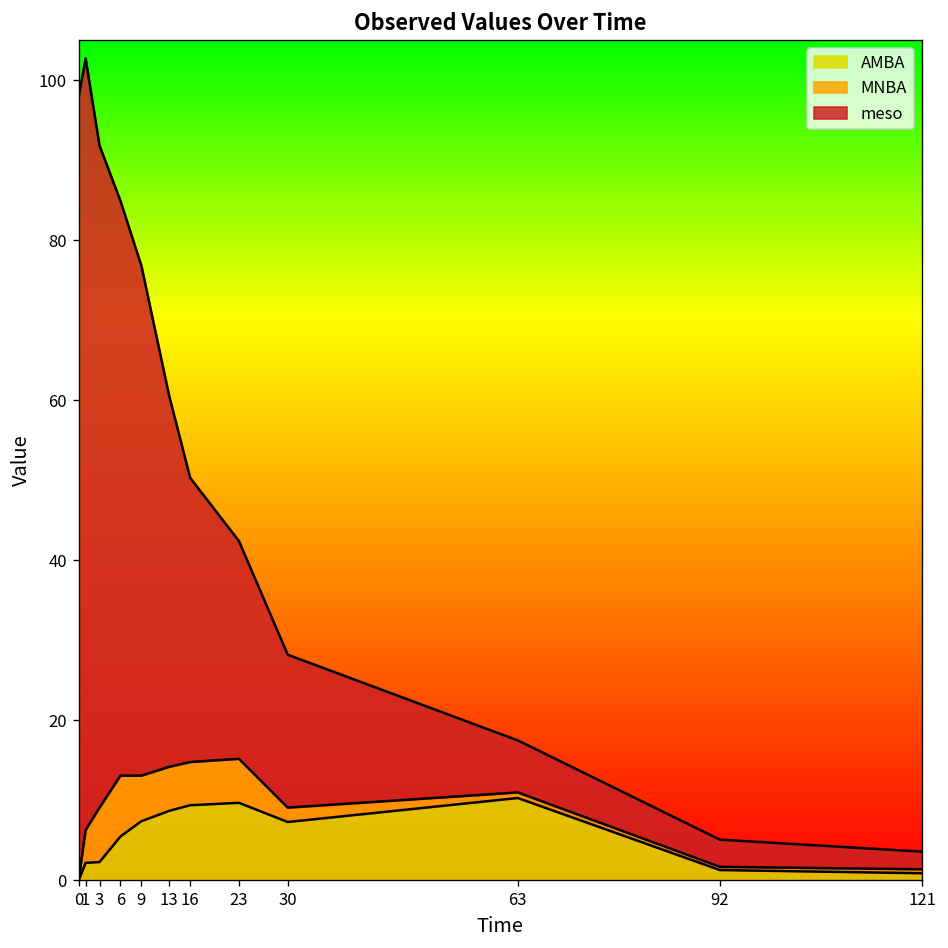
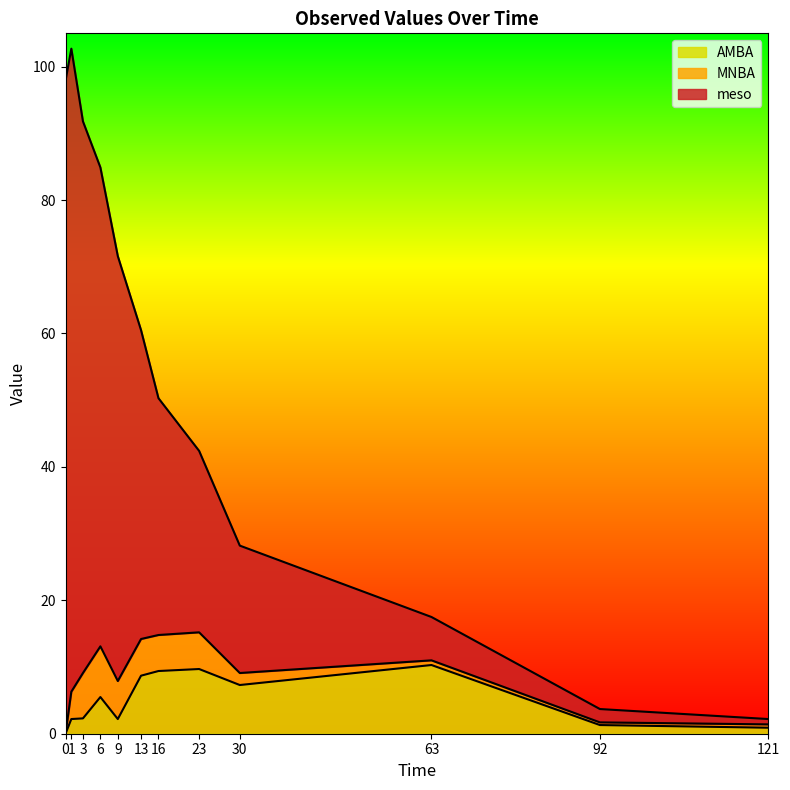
  {
    "AMBA": {
      "3": 2,
      "6": 6,
-     "9": 7,
+     "9": 2,
      "13": 9,
      "16": 9,
      "23": 10,
      "30": 7,
      "63": 10,
      "92": 1,
      "121": 1
    },
    "MNBA": {
      "3": 7,
      "6": 8,
      "9": 6,
      "13": 6,
      "16": 5,
      "23": 6,
      "30": 2,
      "63": 1,
      "92": 0,
      "121": 0
    },
    "meso": {
      "3": 83,
      "6": 72,
      "9": 64,
      "13": 46,
      "16": 36,
      "23": 27,
      "30": 19,
      "63": 7,
-     "92": 3,
-     "121": 2
+     "92": 2,
+     "121": 1
    }
  }
